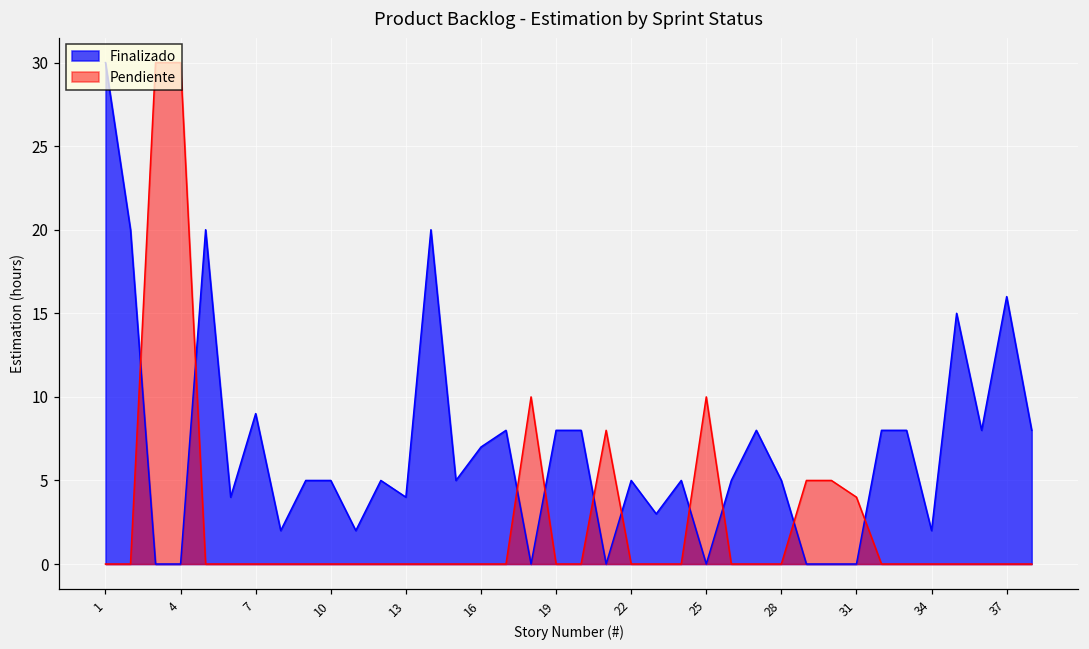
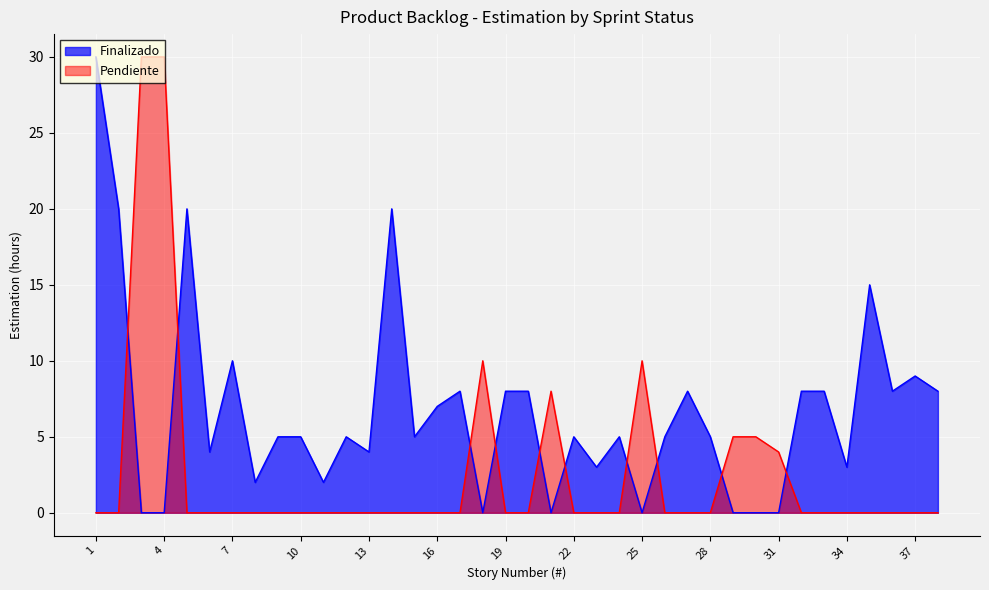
  {
    "Finalizado": {
      "4": 0,
-     "7": 9,
+     "7": 10,
      "10": 5,
      "13": 4,
      "16": 7,
      "19": 8,
      "22": 5,
      "25": 0,
      "28": 5,
      "31": 0,
-     "34": 2,
-     "37": 16
+     "34": 3,
+     "37": 9
    },
    "Pendiente": {
      "1": 0,
      "7": 0,
      "10": 0,
      "13": 0,
      "16": 0,
      "19": 0,
      "22": 0,
      "25": 10,
      "28": 0,
      "31": 4,
      "34": 0,
      "37": 0
    }
  }
